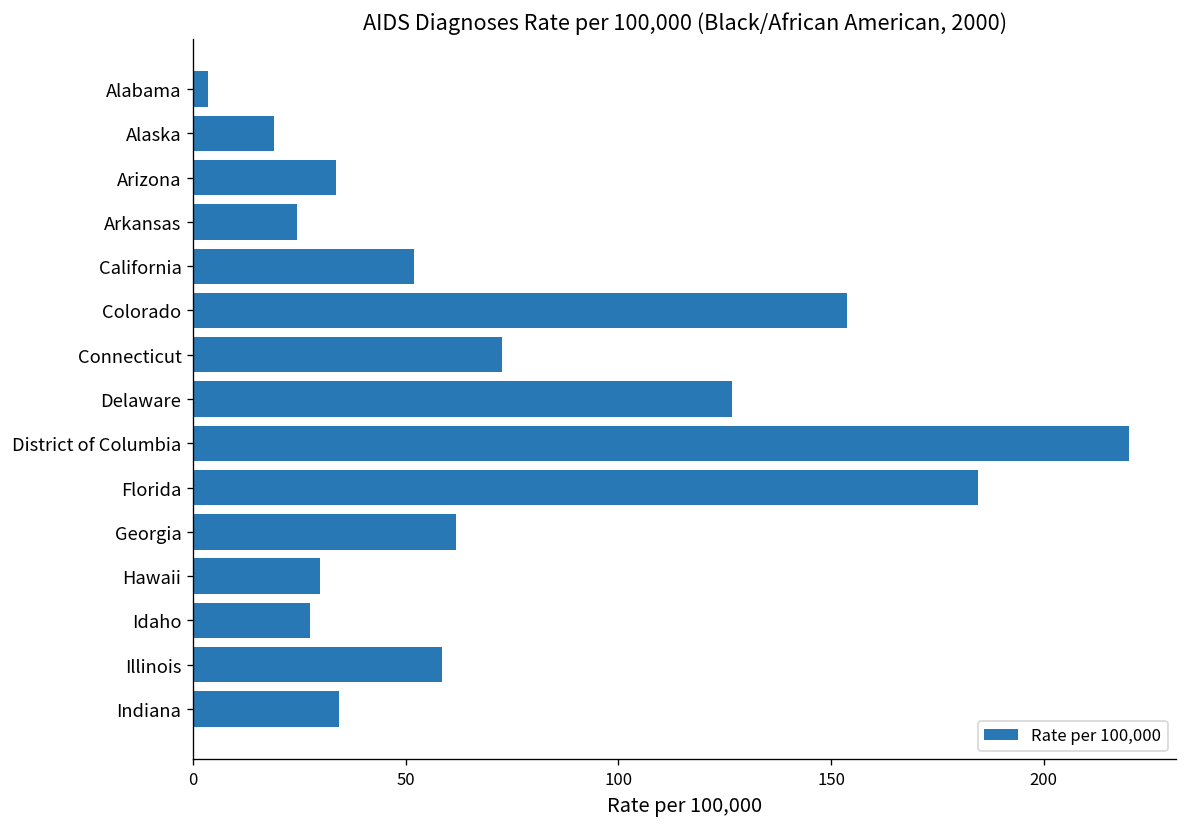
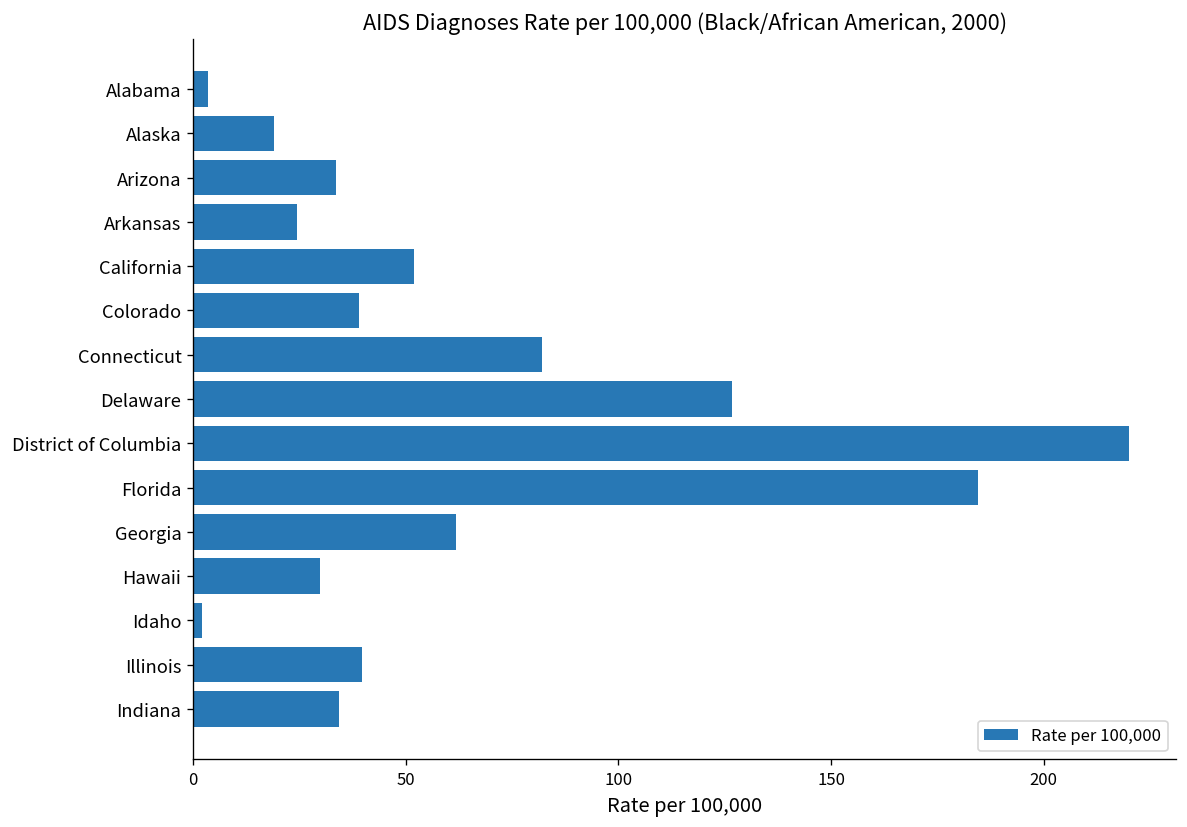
  {
    "Alabama": 4,
    "Alaska": 19,
    "Arizona": 34,
    "Arkansas": 24,
    "California": 52,
-   "Colorado": 154,
-   "Connecticut": 73,
+   "Colorado": 39,
+   "Connecticut": 82,
    "Delaware": 127,
    "District of Columbia": 220,
    "Florida": 185,
    "Georgia": 62,
    "Hawaii": 30,
-   "Idaho": 27,
-   "Illinois": 59,
+   "Idaho": 2,
+   "Illinois": 40,
    "Indiana": 34
  }
